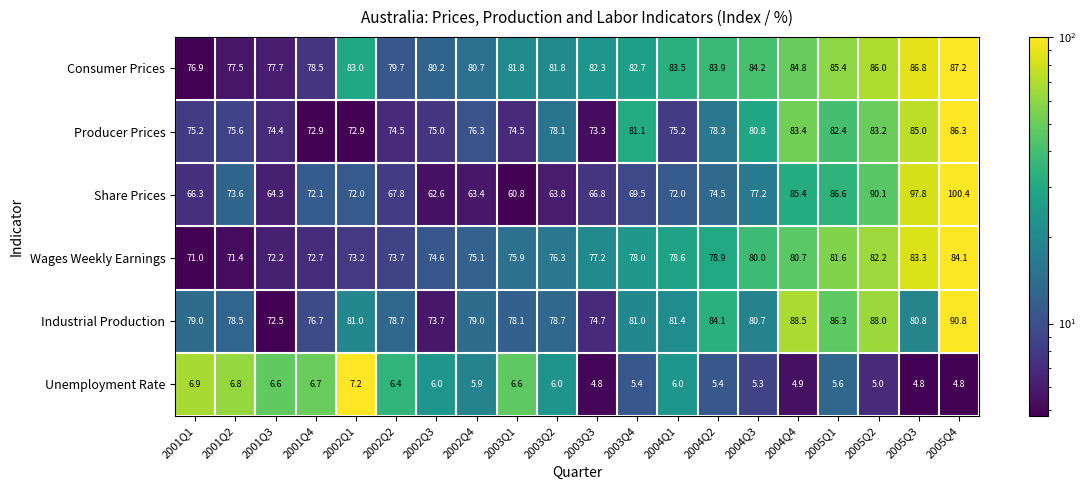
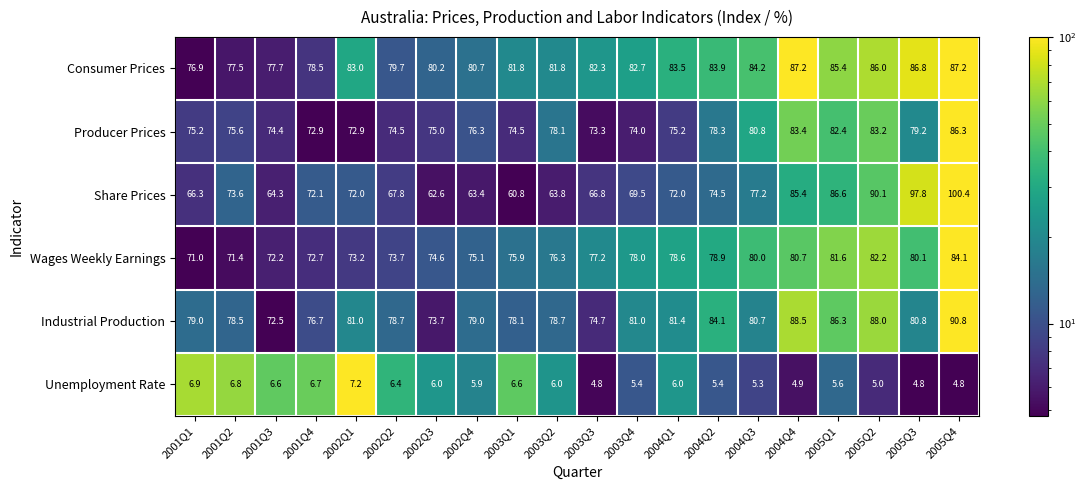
  {
    "Consumer Prices": {
      "2001Q1": 76.9,
      "2001Q2": 77.5,
      "2001Q3": 77.7,
      "2001Q4": 78.5,
      "2002Q1": 83.0,
      "2002Q2": 79.7,
      "2002Q3": 80.2,
      "2002Q4": 80.7,
      "2003Q1": 81.8,
      "2003Q2": 81.8,
      "2003Q3": 82.3,
      "2003Q4": 82.7,
      "2004Q1": 83.5,
      "2004Q2": 83.9,
      "2004Q3": 84.2,
-     "2004Q4": 84.8,
+     "2004Q4": 87.2,
      "2005Q1": 85.4,
      "2005Q2": 86.0,
      "2005Q3": 86.8,
      "2005Q4": 87.2
    },
    "Producer Prices": {
      "2001Q1": 75.2,
      "2001Q2": 75.6,
      "2001Q3": 74.4,
      "2001Q4": 72.9,
      "2002Q1": 72.9,
      "2002Q2": 74.5,
      "2002Q3": 75.0,
      "2002Q4": 76.3,
      "2003Q1": 74.5,
      "2003Q2": 78.1,
      "2003Q3": 73.3,
-     "2003Q4": 81.1,
+     "2003Q4": 74.0,
      "2004Q1": 75.2,
      "2004Q2": 78.3,
      "2004Q3": 80.8,
      "2004Q4": 83.4,
      "2005Q1": 82.4,
      "2005Q2": 83.2,
-     "2005Q3": 85.0,
+     "2005Q3": 79.2,
      "2005Q4": 86.3
    },
    "Share Prices": {
      "2001Q1": 66.3,
      "2001Q2": 73.6,
      "2001Q3": 64.3,
      "2001Q4": 72.1,
      "2002Q1": 72.0,
      "2002Q2": 67.8,
      "2002Q3": 62.6,
      "2002Q4": 63.4,
      "2003Q1": 60.8,
      "2003Q2": 63.8,
      "2003Q3": 66.8,
      "2003Q4": 69.5,
      "2004Q1": 72.0,
      "2004Q2": 74.5,
      "2004Q3": 77.2,
      "2004Q4": 85.4,
      "2005Q1": 86.6,
      "2005Q2": 90.1,
      "2005Q3": 97.8,
      "2005Q4": 100.4
    },
    "Wages Weekly Earnings": {
      "2001Q1": 71.0,
      "2001Q2": 71.4,
      "2001Q3": 72.2,
      "2001Q4": 72.7,
      "2002Q1": 73.2,
      "2002Q2": 73.7,
      "2002Q3": 74.6,
      "2002Q4": 75.1,
      "2003Q1": 75.9,
      "2003Q2": 76.3,
      "2003Q3": 77.2,
      "2003Q4": 78.0,
      "2004Q1": 78.6,
      "2004Q2": 78.9,
      "2004Q3": 80.0,
      "2004Q4": 80.7,
      "2005Q1": 81.6,
      "2005Q2": 82.2,
-     "2005Q3": 83.3,
+     "2005Q3": 80.1,
      "2005Q4": 84.1
    },
    "Industrial Production": {
      "2001Q1": 79.0,
      "2001Q2": 78.5,
      "2001Q3": 72.5,
      "2001Q4": 76.7,
      "2002Q1": 81.0,
      "2002Q2": 78.7,
      "2002Q3": 73.7,
      "2002Q4": 79.0,
      "2003Q1": 78.1,
      "2003Q2": 78.7,
      "2003Q3": 74.7,
      "2003Q4": 81.0,
      "2004Q1": 81.4,
      "2004Q2": 84.1,
      "2004Q3": 80.7,
      "2004Q4": 88.5,
      "2005Q1": 86.3,
      "2005Q2": 88.0,
      "2005Q3": 80.8,
      "2005Q4": 90.8
    },
    "Unemployment Rate": {
      "2001Q1": 6.9,
      "2001Q2": 6.8,
      "2001Q3": 6.6,
      "2001Q4": 6.7,
      "2002Q1": 7.2,
      "2002Q2": 6.4,
      "2002Q3": 6.0,
      "2002Q4": 5.9,
      "2003Q1": 6.6,
      "2003Q2": 6.0,
      "2003Q3": 4.8,
      "2003Q4": 5.4,
      "2004Q1": 6.0,
      "2004Q2": 5.4,
      "2004Q3": 5.3,
      "2004Q4": 4.9,
      "2005Q1": 5.6,
      "2005Q2": 5.0,
      "2005Q3": 4.8,
      "2005Q4": 4.8
    }
  }
